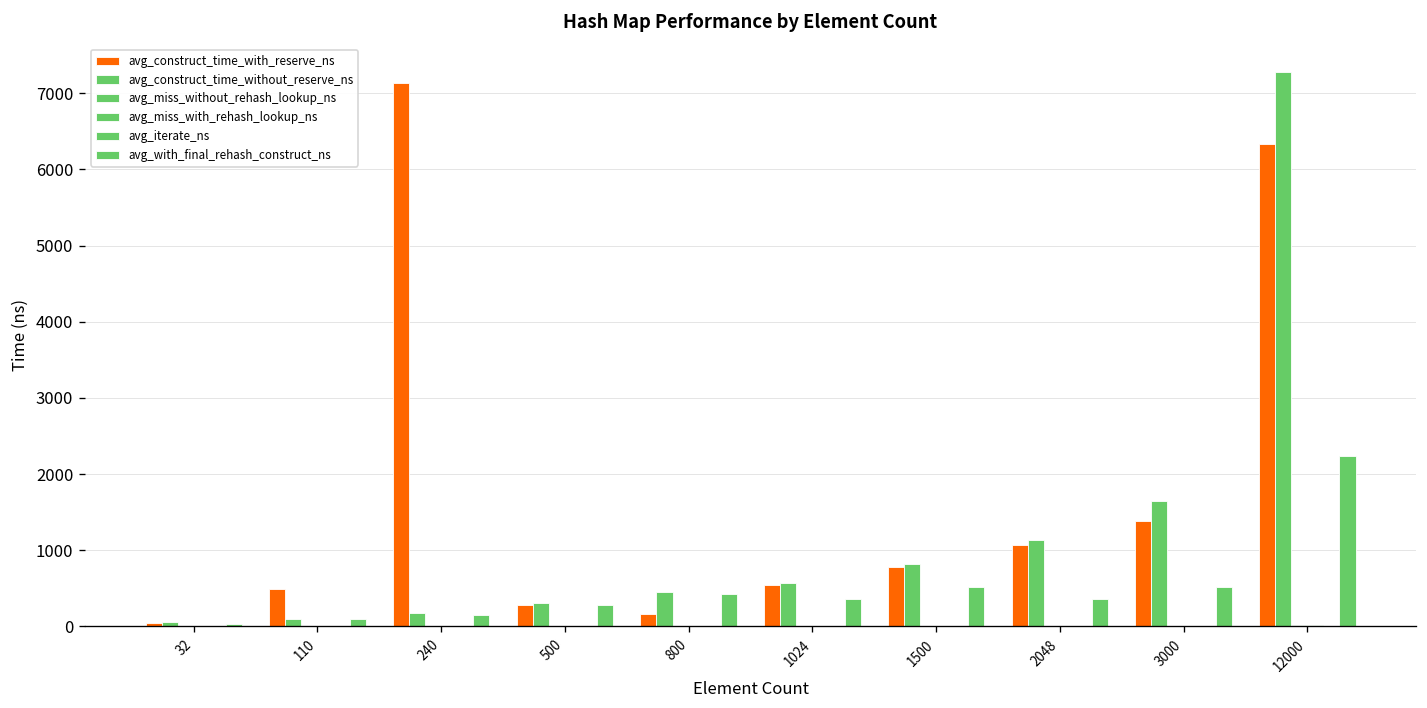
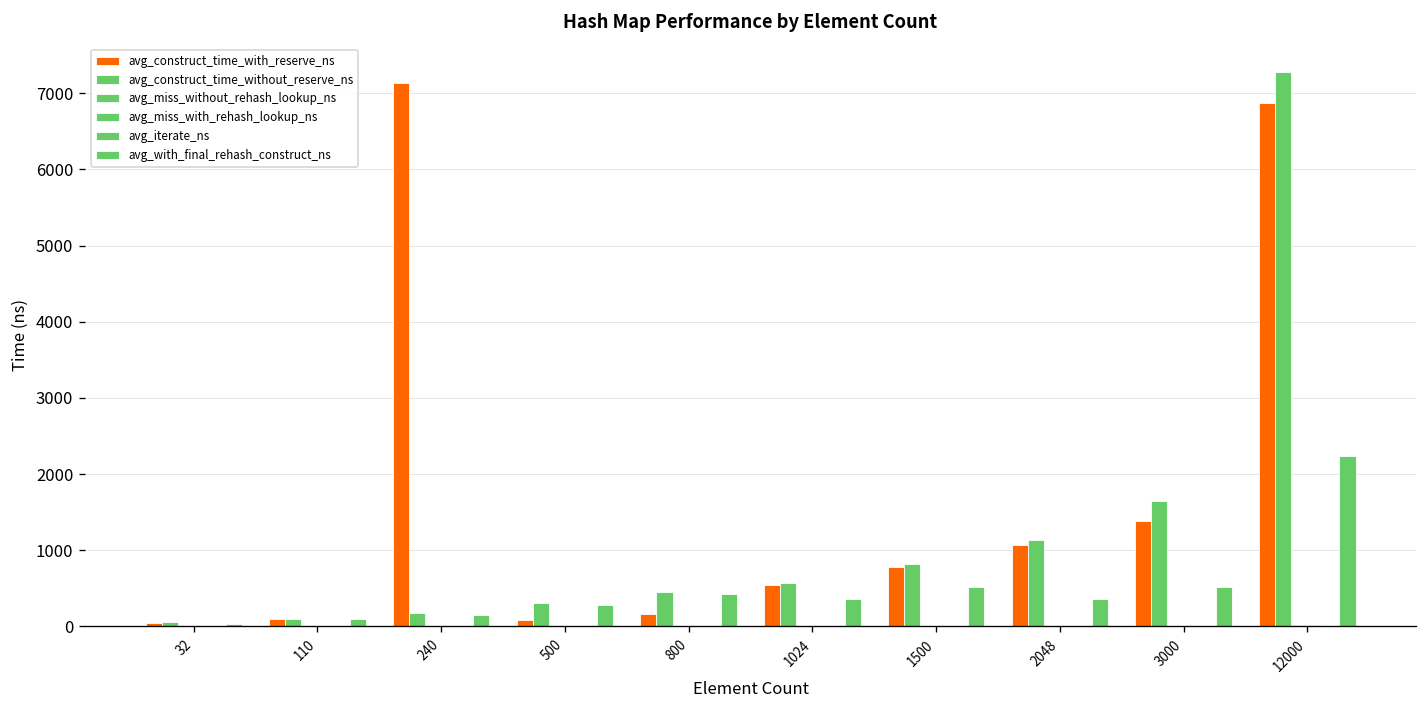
  {
    "avg_construct_time_with_reserve_ns": {
-     "110": 500,
+     "110": 100,
      "240": 7100,
-     "500": 300,
+     "500": 100,
      "800": 200,
      "1024": 500,
      "1500": 800,
      "2048": 1100,
      "3000": 1400,
-     "12000": 6300
+     "12000": 6900
    }
  }
